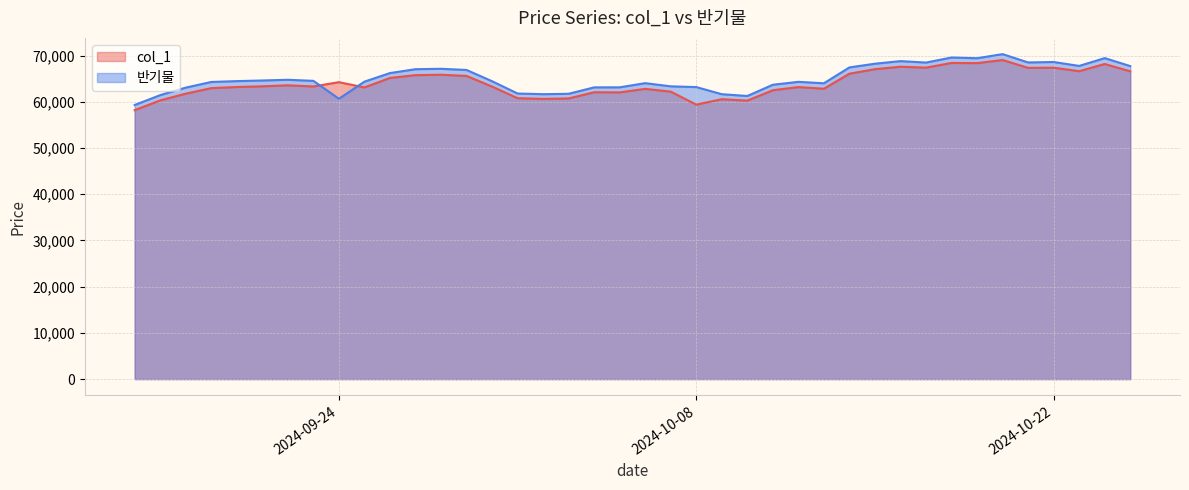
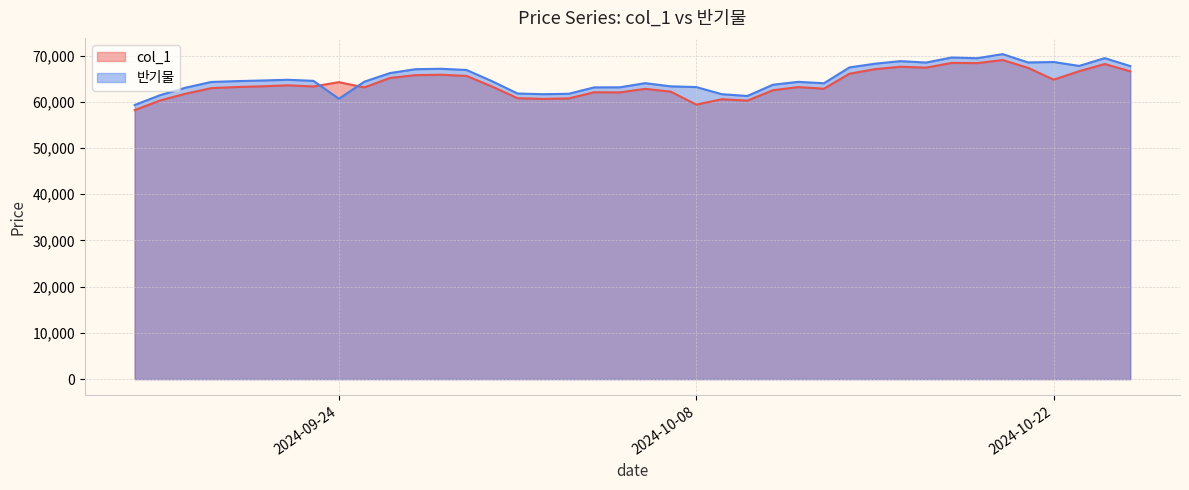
  {
    "col_1": {
      "2024-09-24": "64,000",
      "2024-10-08": "59,000",
-     "2024-10-22": "67,000"
+     "2024-10-22": "65,000"
    },
    "반기물": {
      "2024-09-24": "61,000",
      "2024-10-08": "63,000",
      "2024-10-22": "69,000"
    }
  }
